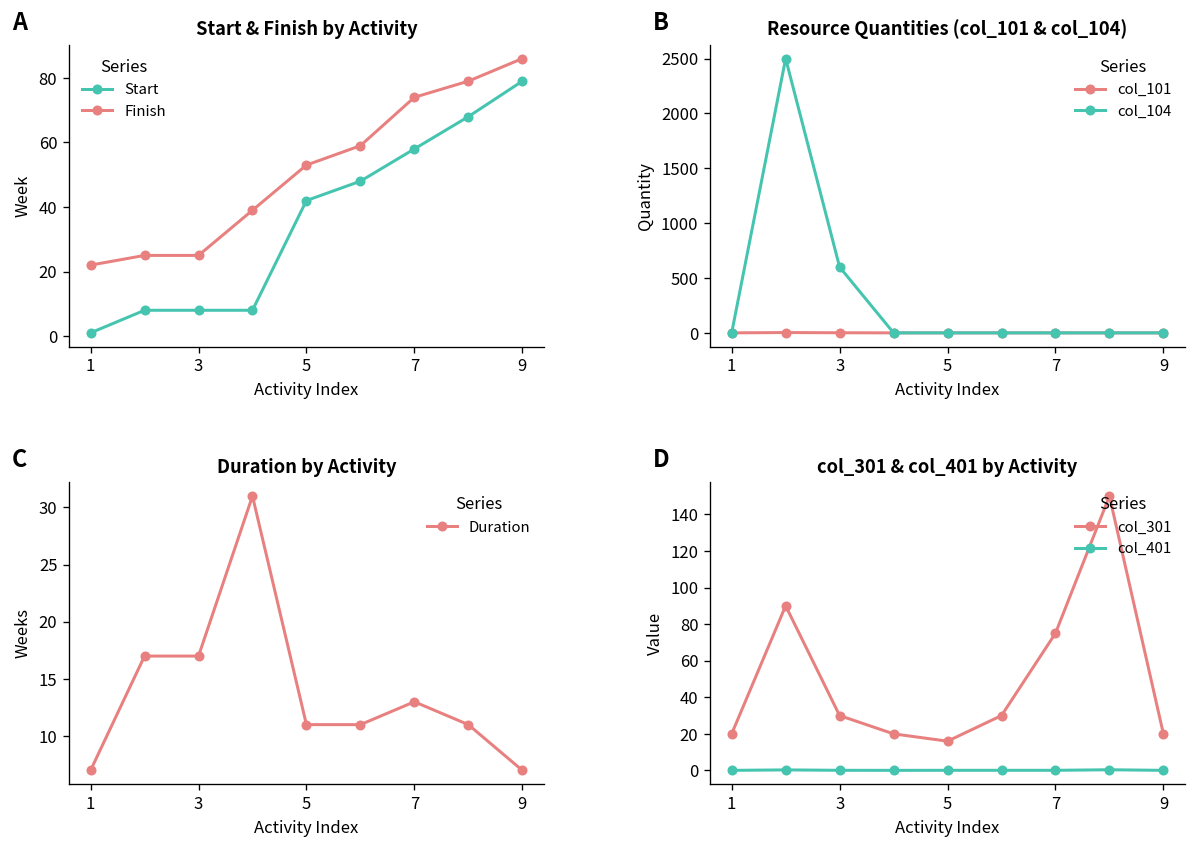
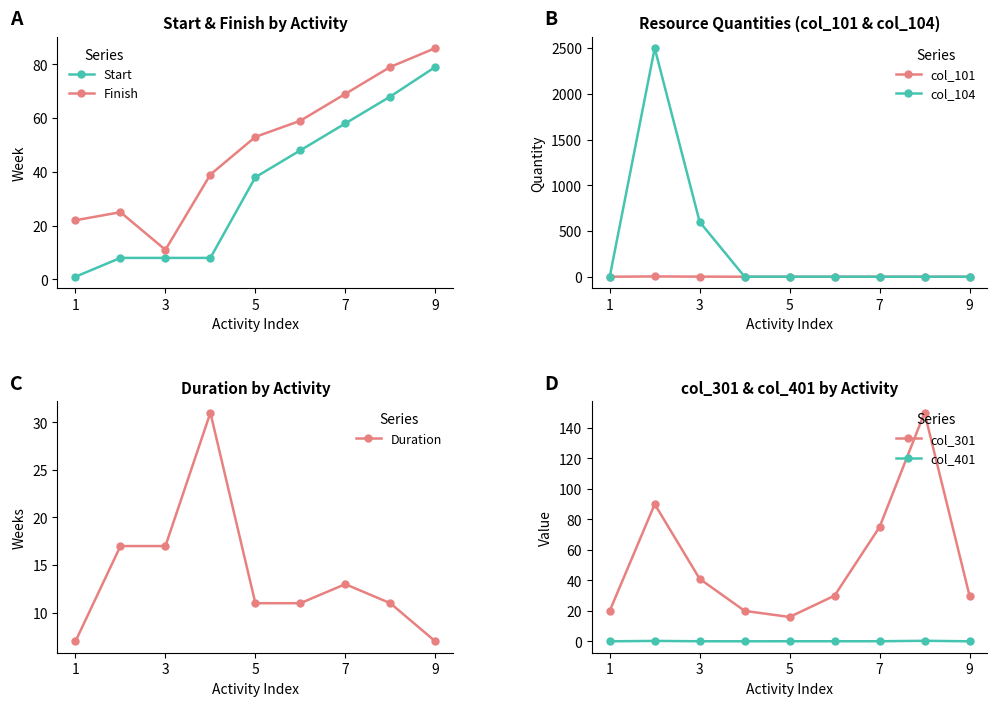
  {
    "Start & Finish by Activity": {
      "Start": {
        "1": 1,
        "3": 8,
-       "5": 42,
+       "5": 38,
        "7": 58,
        "9": 79
      },
      "Finish": {
        "1": 22,
-       "3": 25,
+       "3": 11,
        "5": 53,
-       "7": 74,
+       "7": 69,
        "9": 86
      }
    },
    "Resource Quantities (col_101 & col_104)": {
      "col_101": {
        "3": 0
      },
      "col_104": {
        "3": 600
      }
    },
    "Duration by Activity": {
      "1": 7,
      "3": 17,
      "5": 11,
      "7": 13,
      "9": 7
    },
    "col_301 & col_401 by Activity": {
      "col_301": {
        "1": 20,
-       "3": 30,
+       "3": 41,
        "5": 16,
        "7": 75,
-       "9": 20
+       "9": 30
      },
      "col_401": {
        "1": 0,
        "3": 0,
        "5": 0,
        "7": 0,
        "9": 0
      }
    }
  }
